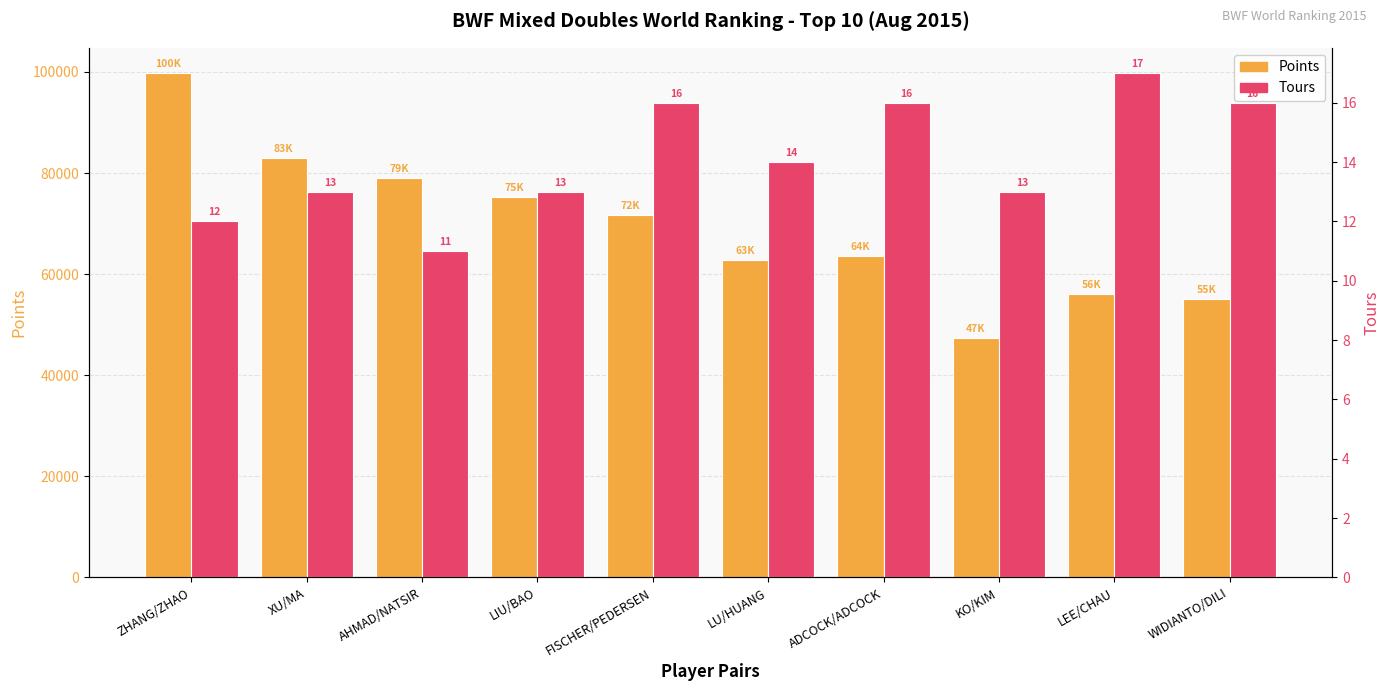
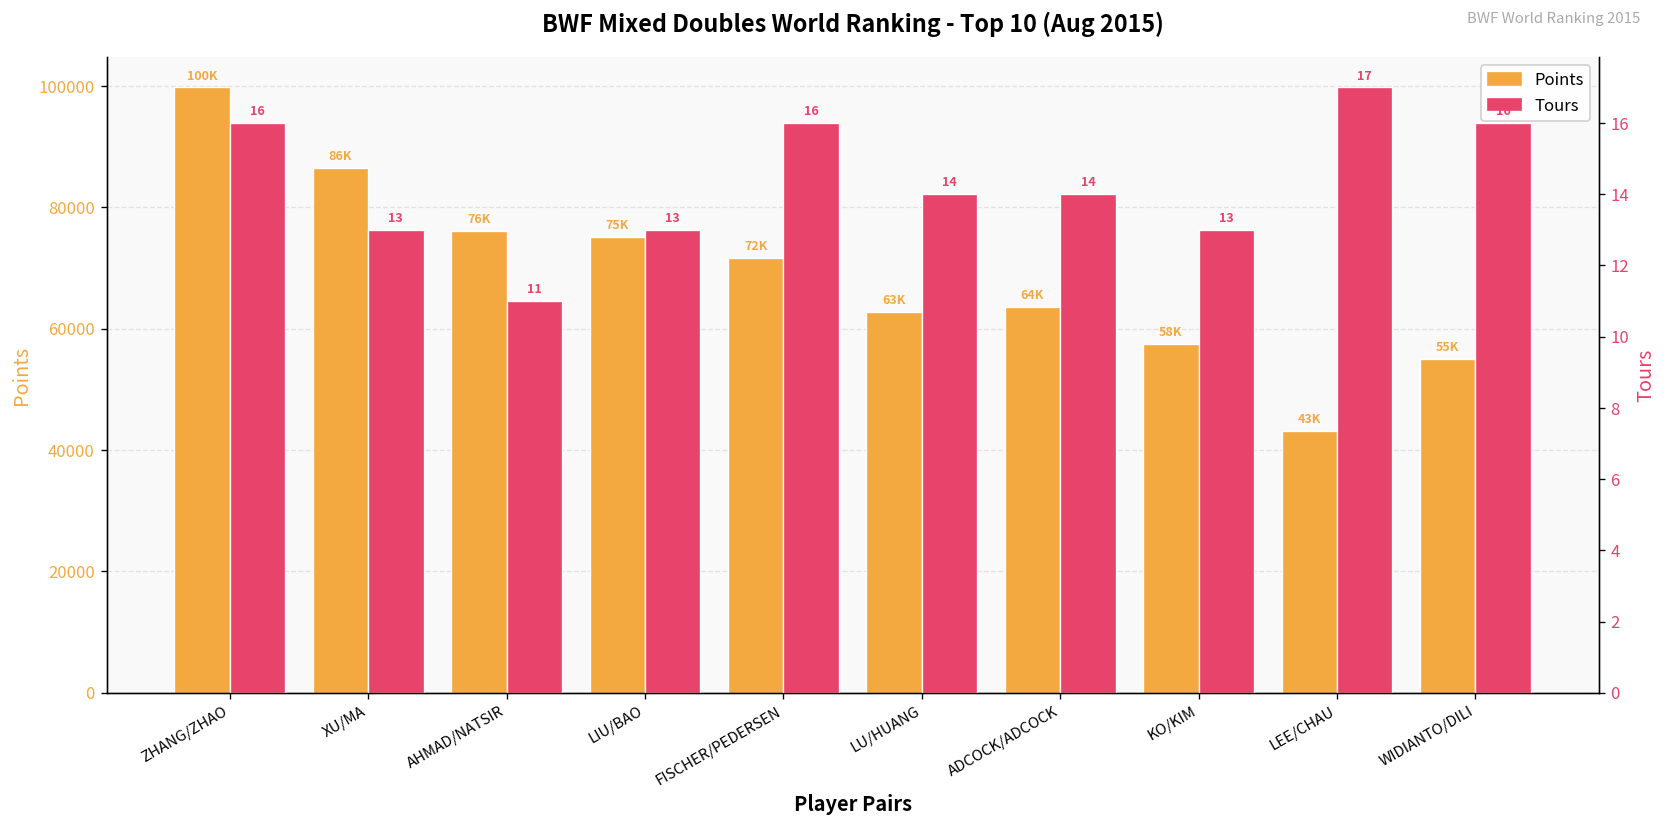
  {
    "Points": {
      "ZHANG/ZHAO": "100K",
-     "XU/MA": "83K",
-     "AHMAD/NATSIR": "79K",
+     "XU/MA": "86K",
+     "AHMAD/NATSIR": "76K",
      "LIU/BAO": "75K",
      "FISCHER/PEDERSEN": "72K",
      "LU/HUANG": "63K",
      "ADCOCK/ADCOCK": "64K",
-     "KO/KIM": "47K",
-     "LEE/CHAU": "56K",
+     "KO/KIM": "58K",
+     "LEE/CHAU": "43K",
      "WIDIANTO/DILI": "55K"
    },
    "Tours": {
-     "ZHANG/ZHAO": "12",
+     "ZHANG/ZHAO": "16",
      "XU/MA": "13",
      "AHMAD/NATSIR": "11",
      "LIU/BAO": "13",
      "FISCHER/PEDERSEN": "16",
      "LU/HUANG": "14",
-     "ADCOCK/ADCOCK": "16",
+     "ADCOCK/ADCOCK": "14",
      "KO/KIM": "13",
      "LEE/CHAU": "17"
    }
  }
